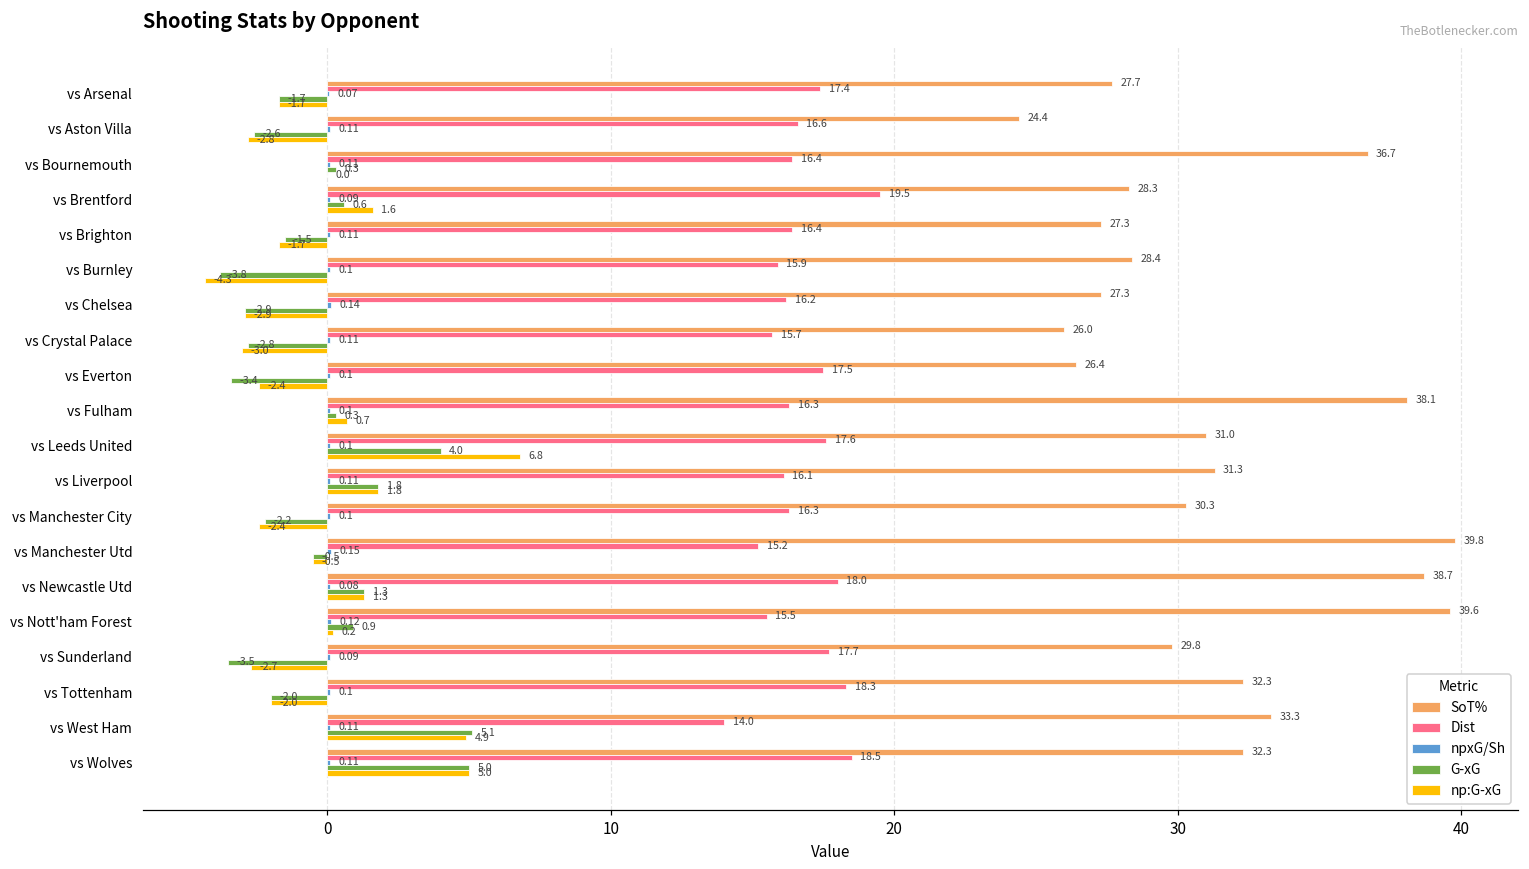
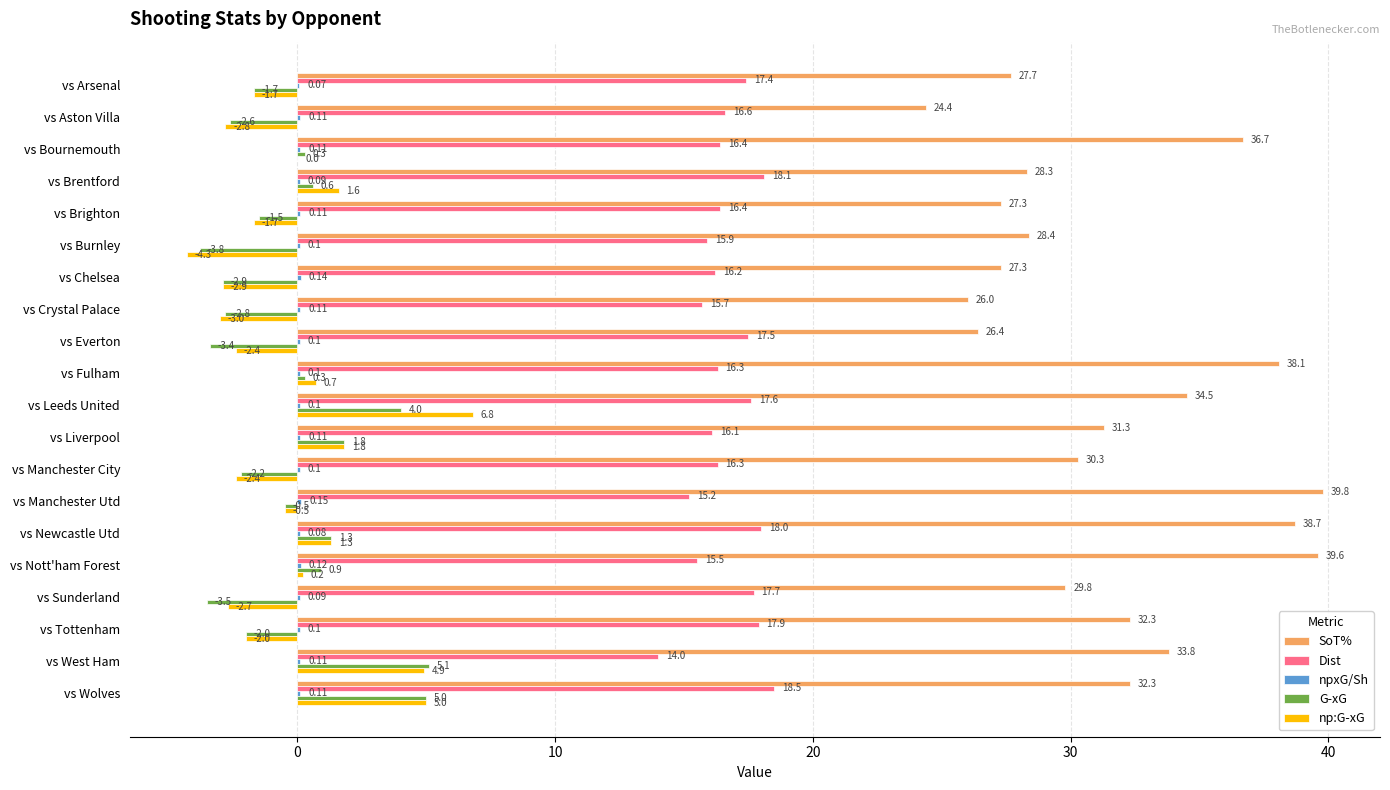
  {
    "SoT%": {
      "vs Arsenal": 27.7,
      "vs Aston Villa": 24.4,
      "vs Bournemouth": 36.7,
      "vs Brentford": 28.3,
      "vs Brighton": 27.3,
      "vs Burnley": 28.4,
      "vs Chelsea": 27.3,
      "vs Crystal Palace": 26.0,
      "vs Everton": 26.4,
      "vs Fulham": 38.1,
-     "vs Leeds United": 31.0,
+     "vs Leeds United": 34.5,
      "vs Liverpool": 31.3,
      "vs Manchester City": 30.3,
      "vs Manchester Utd": 39.8,
      "vs Newcastle Utd": 38.7,
      "vs Nott'ham Forest": 39.6,
      "vs Sunderland": 29.8,
      "vs Tottenham": 32.3,
-     "vs West Ham": 33.3,
+     "vs West Ham": 33.8,
      "vs Wolves": 32.3
    },
    "Dist": {
      "vs Arsenal": 17.4,
      "vs Aston Villa": 16.6,
      "vs Bournemouth": 16.4,
-     "vs Brentford": 19.5,
+     "vs Brentford": 18.1,
      "vs Brighton": 16.4,
      "vs Burnley": 15.9,
      "vs Chelsea": 16.2,
      "vs Crystal Palace": 15.7,
      "vs Everton": 17.5,
      "vs Fulham": 16.3,
      "vs Leeds United": 17.6,
      "vs Liverpool": 16.1,
      "vs Manchester City": 16.3,
      "vs Manchester Utd": 15.2,
      "vs Newcastle Utd": 18.0,
      "vs Nott'ham Forest": 15.5,
      "vs Sunderland": 17.7,
-     "vs Tottenham": 18.3,
+     "vs Tottenham": 17.9,
      "vs West Ham": 14.0,
      "vs Wolves": 18.5
    },
    "npxG/Sh": {
      "vs Arsenal": 0.07,
      "vs Aston Villa": 0.11,
      "vs Brighton": 0.11,
      "vs Burnley": 0.1,
      "vs Chelsea": 0.14,
      "vs Crystal Palace": 0.11,
      "vs Everton": 0.1,
      "vs Leeds United": 0.1,
      "vs Liverpool": 0.11,
      "vs Manchester City": 0.1,
      "vs Manchester Utd": 0.15,
      "vs Newcastle Utd": 0.08,
      "vs Nott'ham Forest": 0.12,
      "vs Sunderland": 0.09,
      "vs Tottenham": 0.1,
      "vs West Ham": 0.11,
      "vs Wolves": 0.11
    },
    "G-xG": {
      "vs Burnley": -3.8,
      "vs Everton": -3.4,
      "vs Leeds United": 4.0,
      "vs Nott'ham Forest": 0.9,
      "vs Sunderland": -3.5
    },
    "np:G-xG": {
      "vs Brentford": 1.6,
      "vs Burnley": -4.3,
      "vs Everton": -2.4,
      "vs Fulham": 0.7,
      "vs Leeds United": 6.8,
      "vs Nott'ham Forest": 0.2,
      "vs Sunderland": -2.7
    }
  }
